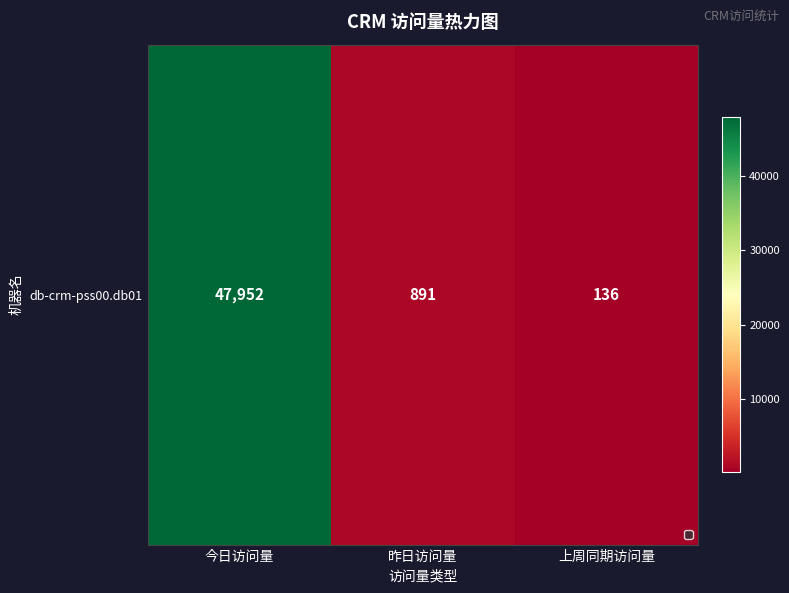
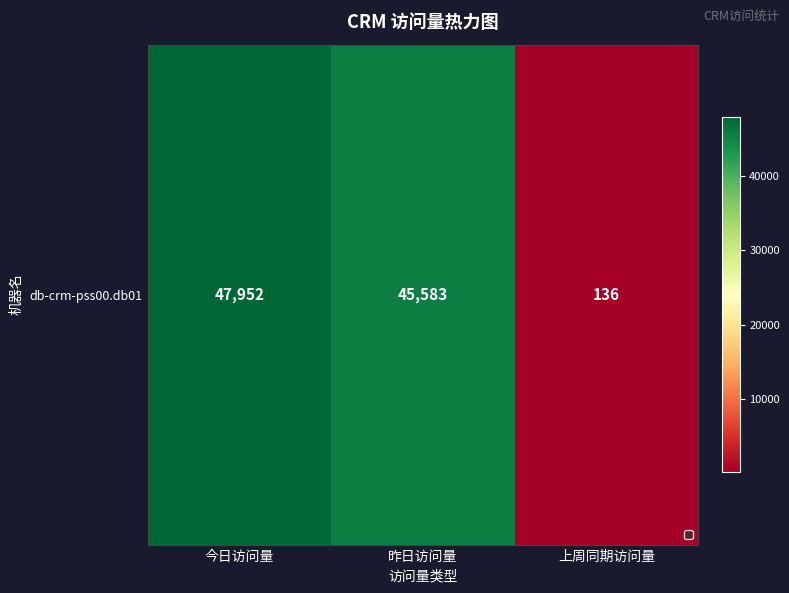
  {
    "db-crm-pss00.db01": {
      "今日访问量": "47,952",
-     "昨日访问量": "891",
+     "昨日访问量": "45,583",
      "上周同期访问量": "136"
    }
  }
